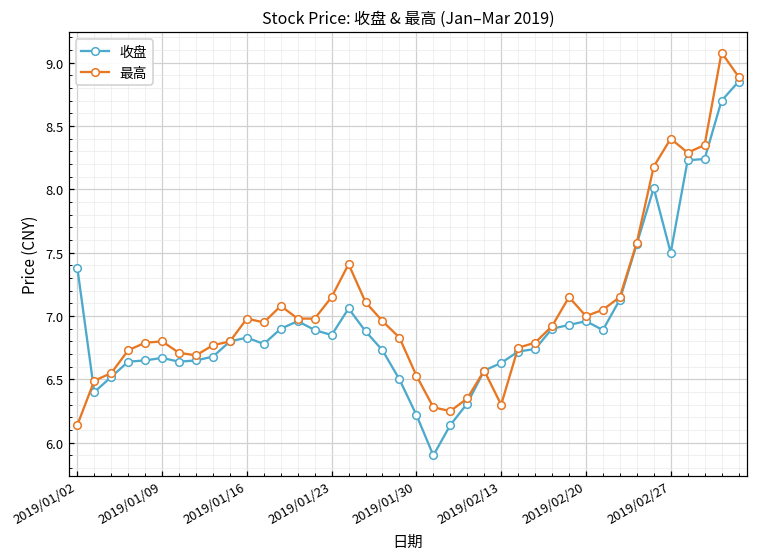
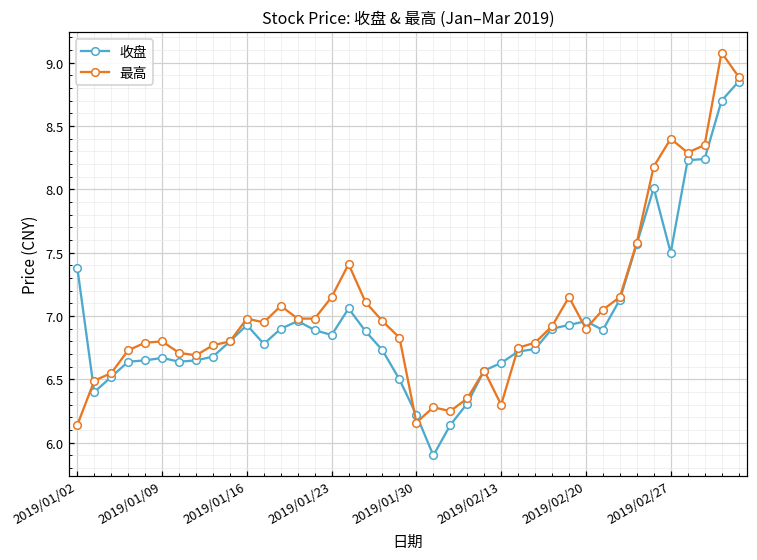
  {
    "收盘": {
      "2019/01/02": 7.38,
      "2019/01/09": 6.67,
-     "2019/01/16": 6.83,
+     "2019/01/16": 6.93,
      "2019/01/23": 6.85,
      "2019/01/30": 6.22,
      "2019/02/13": 6.63,
      "2019/02/20": 6.96,
      "2019/02/27": 7.50
    },
    "最高": {
      "2019/01/02": 6.14,
      "2019/01/09": 6.80,
      "2019/01/16": 6.98,
      "2019/01/23": 7.15,
-     "2019/01/30": 6.53,
+     "2019/01/30": 6.16,
      "2019/02/13": 6.30,
-     "2019/02/20": 7.0,
+     "2019/02/20": 6.9,
      "2019/02/27": 8.40
    }
  }
